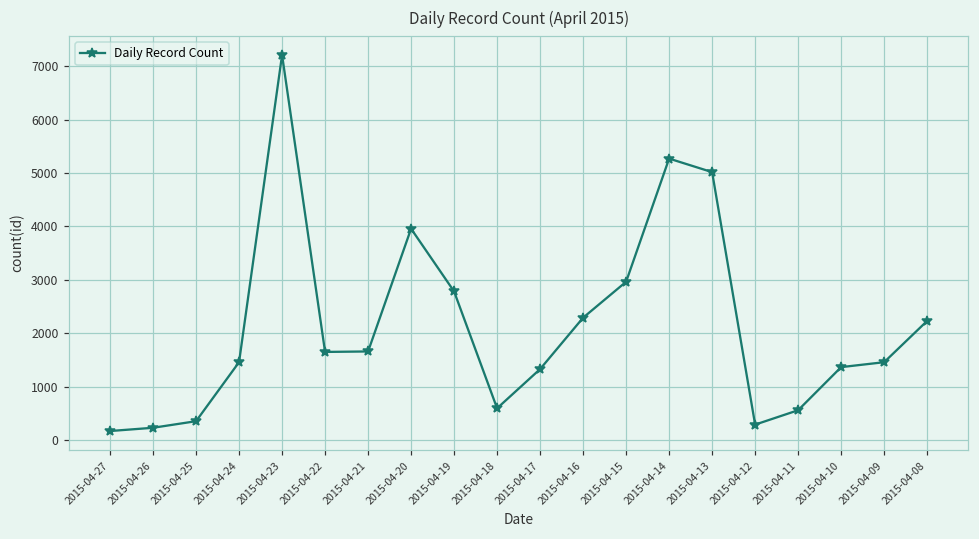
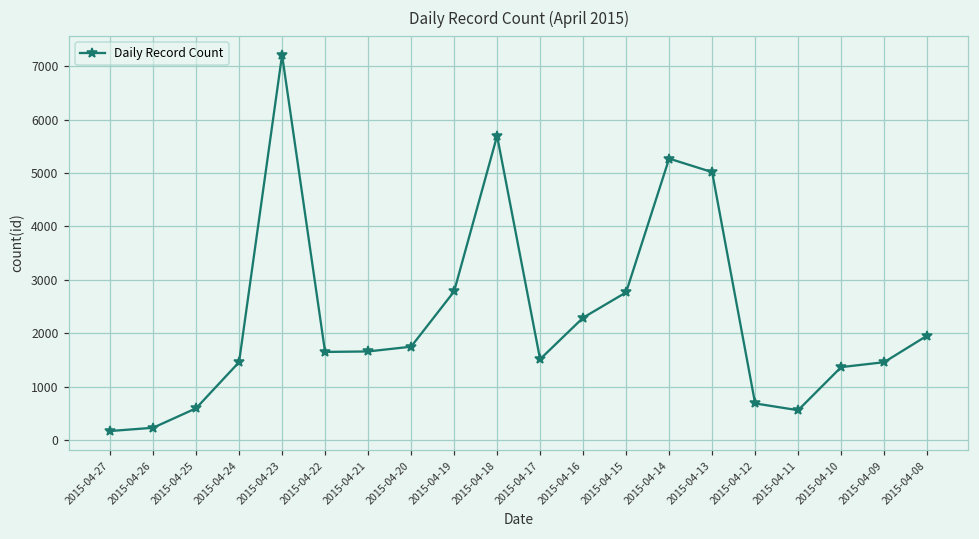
  {
    "2015-04-27": 200,
    "2015-04-26": 200,
-   "2015-04-25": 400,
+   "2015-04-25": 600,
    "2015-04-24": 1500,
    "2015-04-23": 7200,
    "2015-04-22": 1700,
    "2015-04-21": 1700,
-   "2015-04-20": 4000,
+   "2015-04-20": 1800,
    "2015-04-19": 2800,
-   "2015-04-18": 600,
-   "2015-04-17": 1300,
+   "2015-04-18": 5700,
+   "2015-04-17": 1500,
    "2015-04-16": 2300,
-   "2015-04-15": 3000,
+   "2015-04-15": 2800,
    "2015-04-14": 5300,
    "2015-04-13": 5000,
-   "2015-04-12": 300,
+   "2015-04-12": 700,
    "2015-04-11": 600,
    "2015-04-10": 1400,
    "2015-04-09": 1500,
-   "2015-04-08": 2200
+   "2015-04-08": 2000
  }
